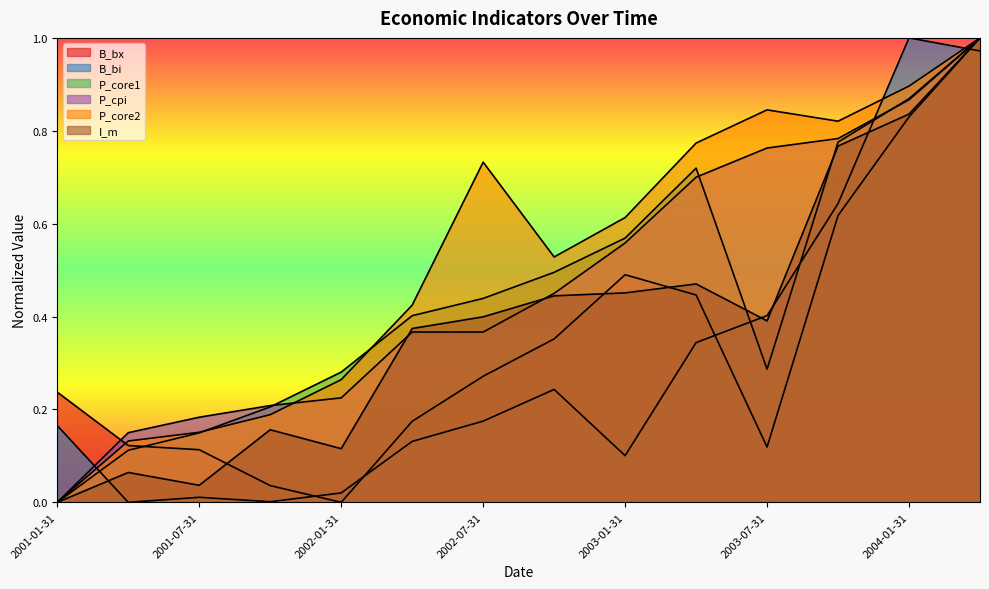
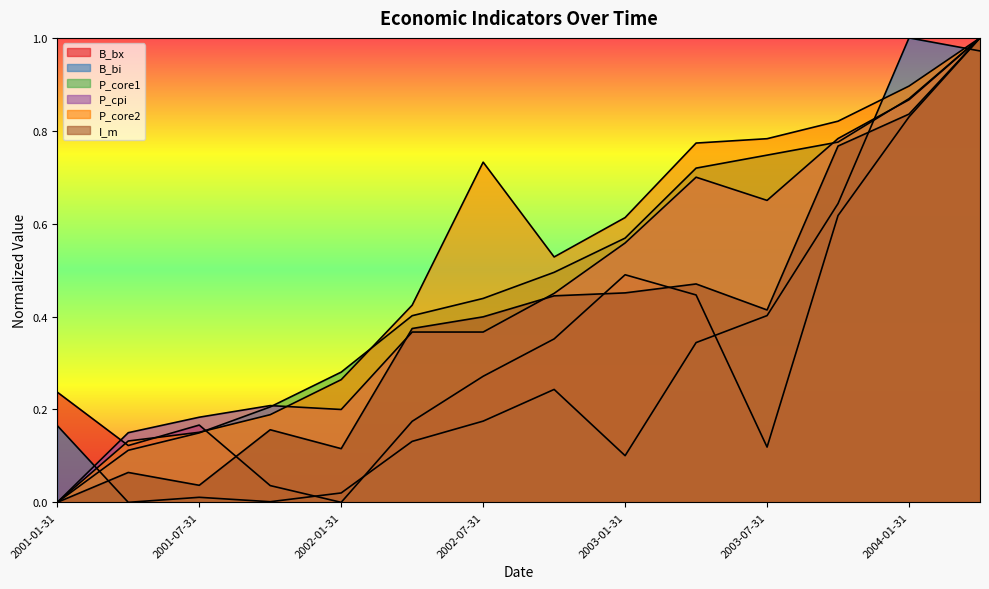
  {
    "B_bx": {
      "2001-01-31": 0.24,
-     "2001-07-31": 0.11,
+     "2001-07-31": 0.17,
      "2002-01-31": 0.00,
      "2002-07-31": 0.27,
      "2003-01-31": 0.49,
      "2003-07-31": 0.12,
      "2004-01-31": 0.83
    },
    "B_bi": {
      "2001-01-31": 0.17,
      "2001-07-31": 0.01,
      "2002-01-31": 0.02,
      "2002-07-31": 0.17,
      "2003-01-31": 0.10,
      "2003-07-31": 0.40,
      "2004-01-31": 1.00
    },
    "P_core1": {
      "2002-01-31": 0.28,
      "2002-07-31": 0.44,
      "2003-01-31": 0.57,
-     "2003-07-31": 0.29
+     "2003-07-31": 0.75
    },
    "P_cpi": {
      "2001-07-31": 0.18,
-     "2002-01-31": 0.22,
+     "2002-01-31": 0.20,
      "2002-07-31": 0.37,
      "2003-01-31": 0.56,
-     "2003-07-31": 0.76
+     "2003-07-31": 0.65
    },
    "P_core2": {
      "2002-01-31": 0.26,
      "2002-07-31": 0.73,
      "2003-01-31": 0.61,
-     "2003-07-31": 0.85,
+     "2003-07-31": 0.78,
      "2004-01-31": 0.90
    },
    "I_m": {
      "2001-07-31": 0.04,
      "2002-01-31": 0.12,
      "2002-07-31": 0.40,
      "2003-01-31": 0.45,
-     "2003-07-31": 0.39,
+     "2003-07-31": 0.41,
      "2004-01-31": 0.84
    }
  }
